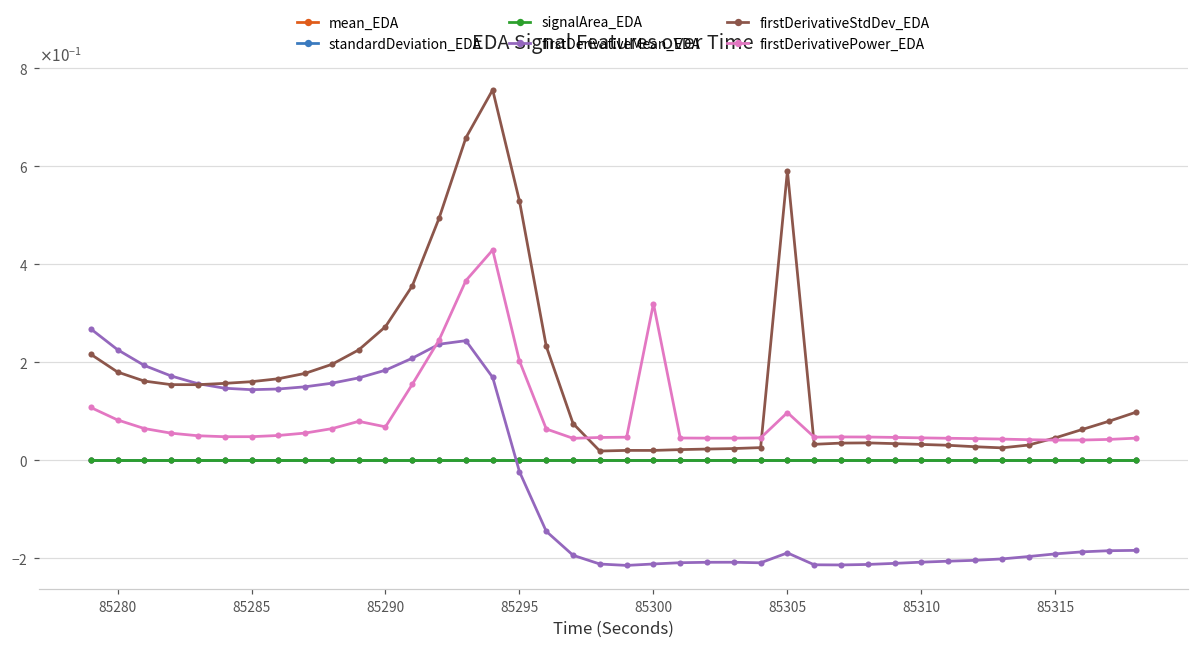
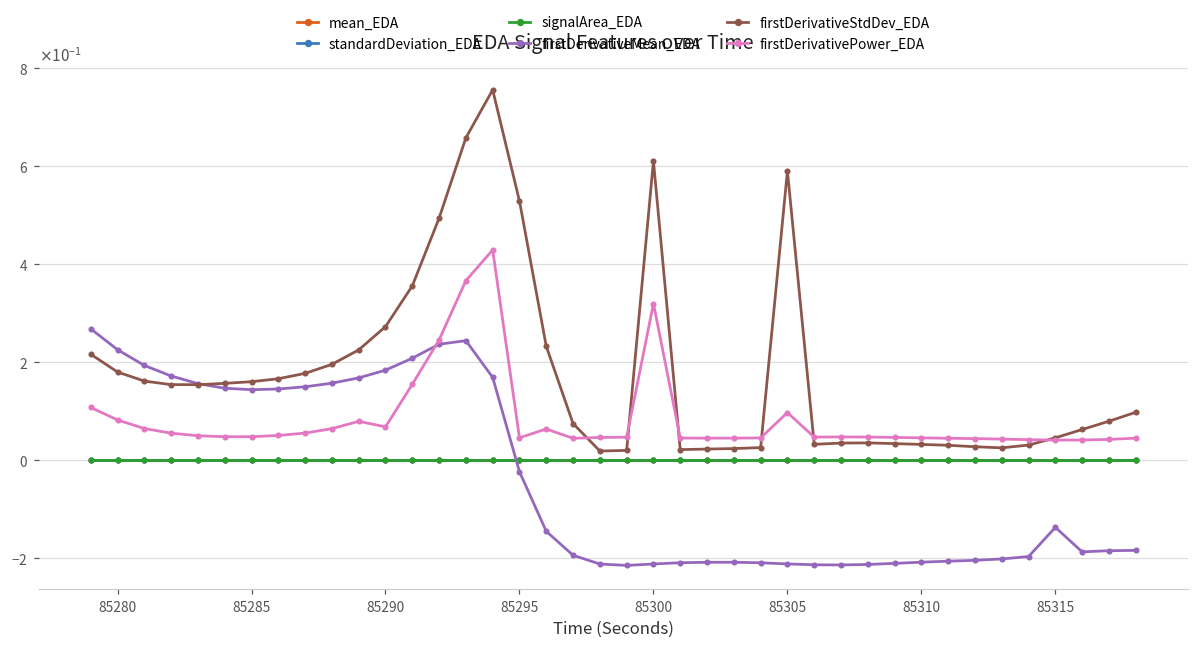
  {
    "signalArea_EDA": {
      "85280": 0.00,
      "85285": 0.00,
      "85290": 0.00,
      "85295": 0.00,
      "85300": 0.00,
      "85305": 0.00,
      "85310": 0.00,
      "85315": 0.00
    },
    "firstDerivativeMean_EDA": {
      "85280": 0.22,
      "85285": 0.14,
      "85290": 0.18,
      "85295": -0.02,
      "85300": -0.21,
-     "85305": -0.19,
+     "85305": -0.21,
      "85310": -0.21,
-     "85315": -0.19
+     "85315": -0.14
    },
    "firstDerivativeStdDev_EDA": {
      "85280": 0.18,
      "85285": 0.16,
      "85290": 0.27,
      "85295": 0.53,
-     "85300": 0.02,
+     "85300": 0.61,
      "85305": 0.59,
      "85310": 0.03
    },
    "firstDerivativePower_EDA": {
      "85280": 0.08,
      "85285": 0.05,
      "85290": 0.07,
-     "85295": 0.20,
+     "85295": 0.04,
      "85300": 0.32,
      "85305": 0.10,
      "85310": 0.04
    }
  }
